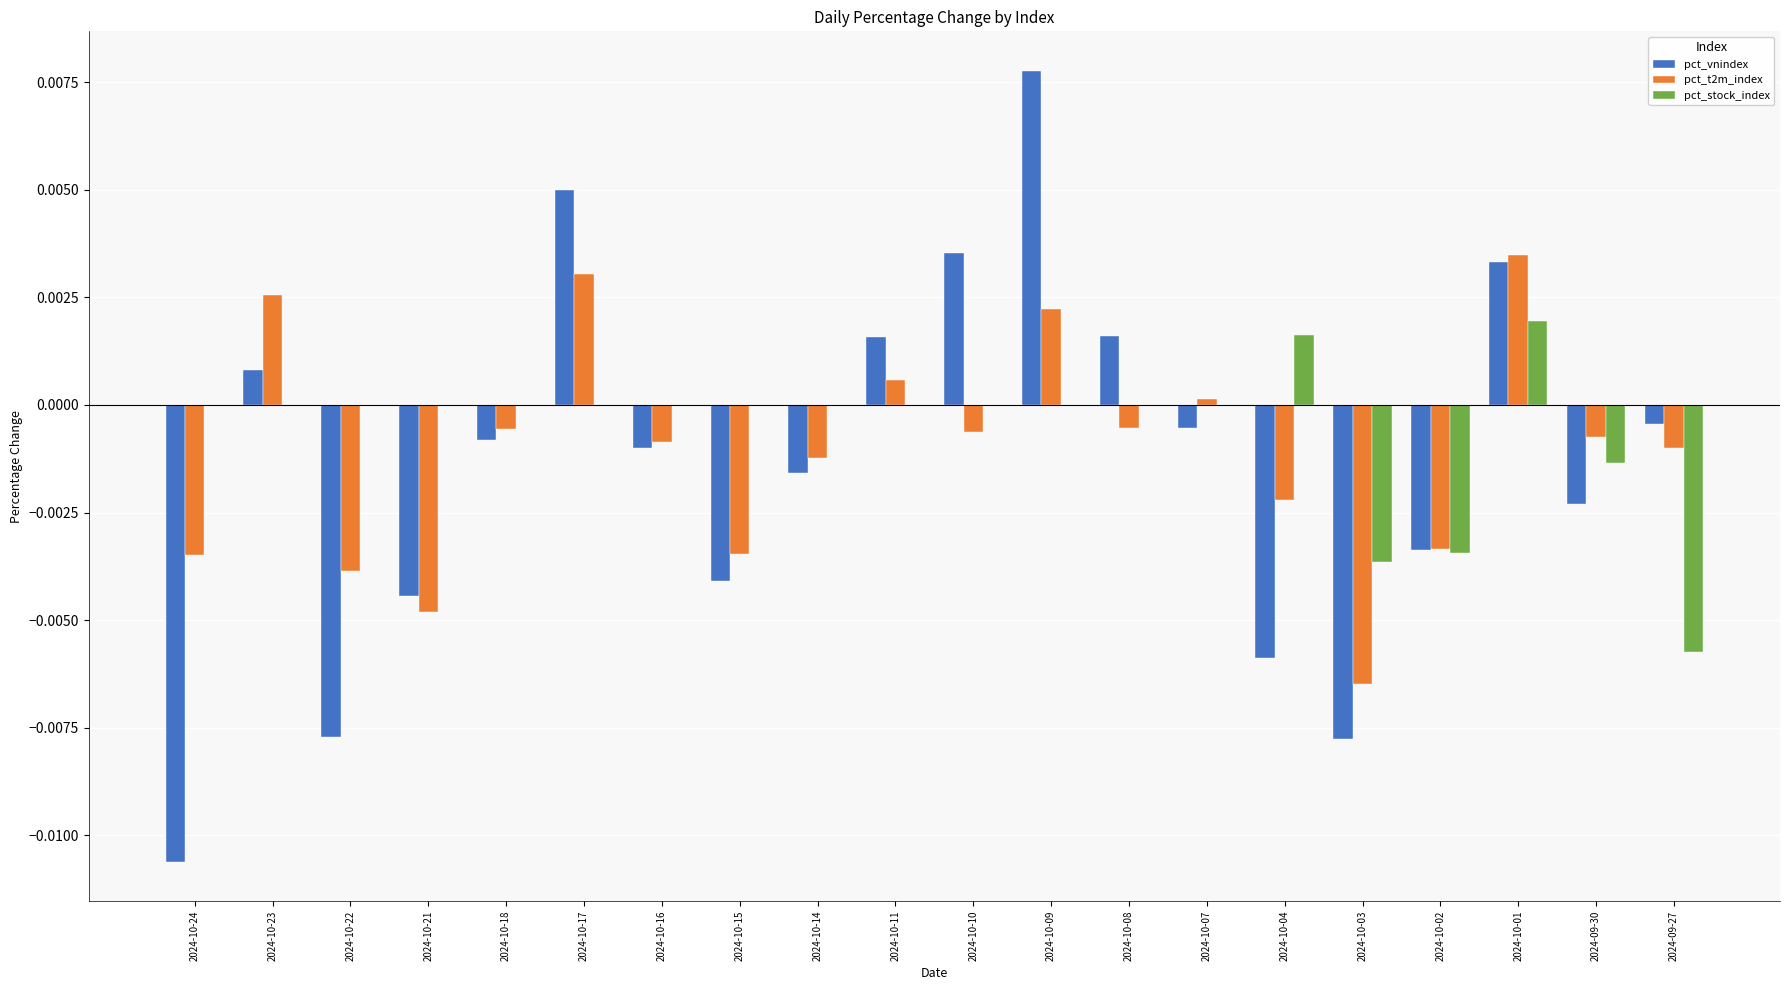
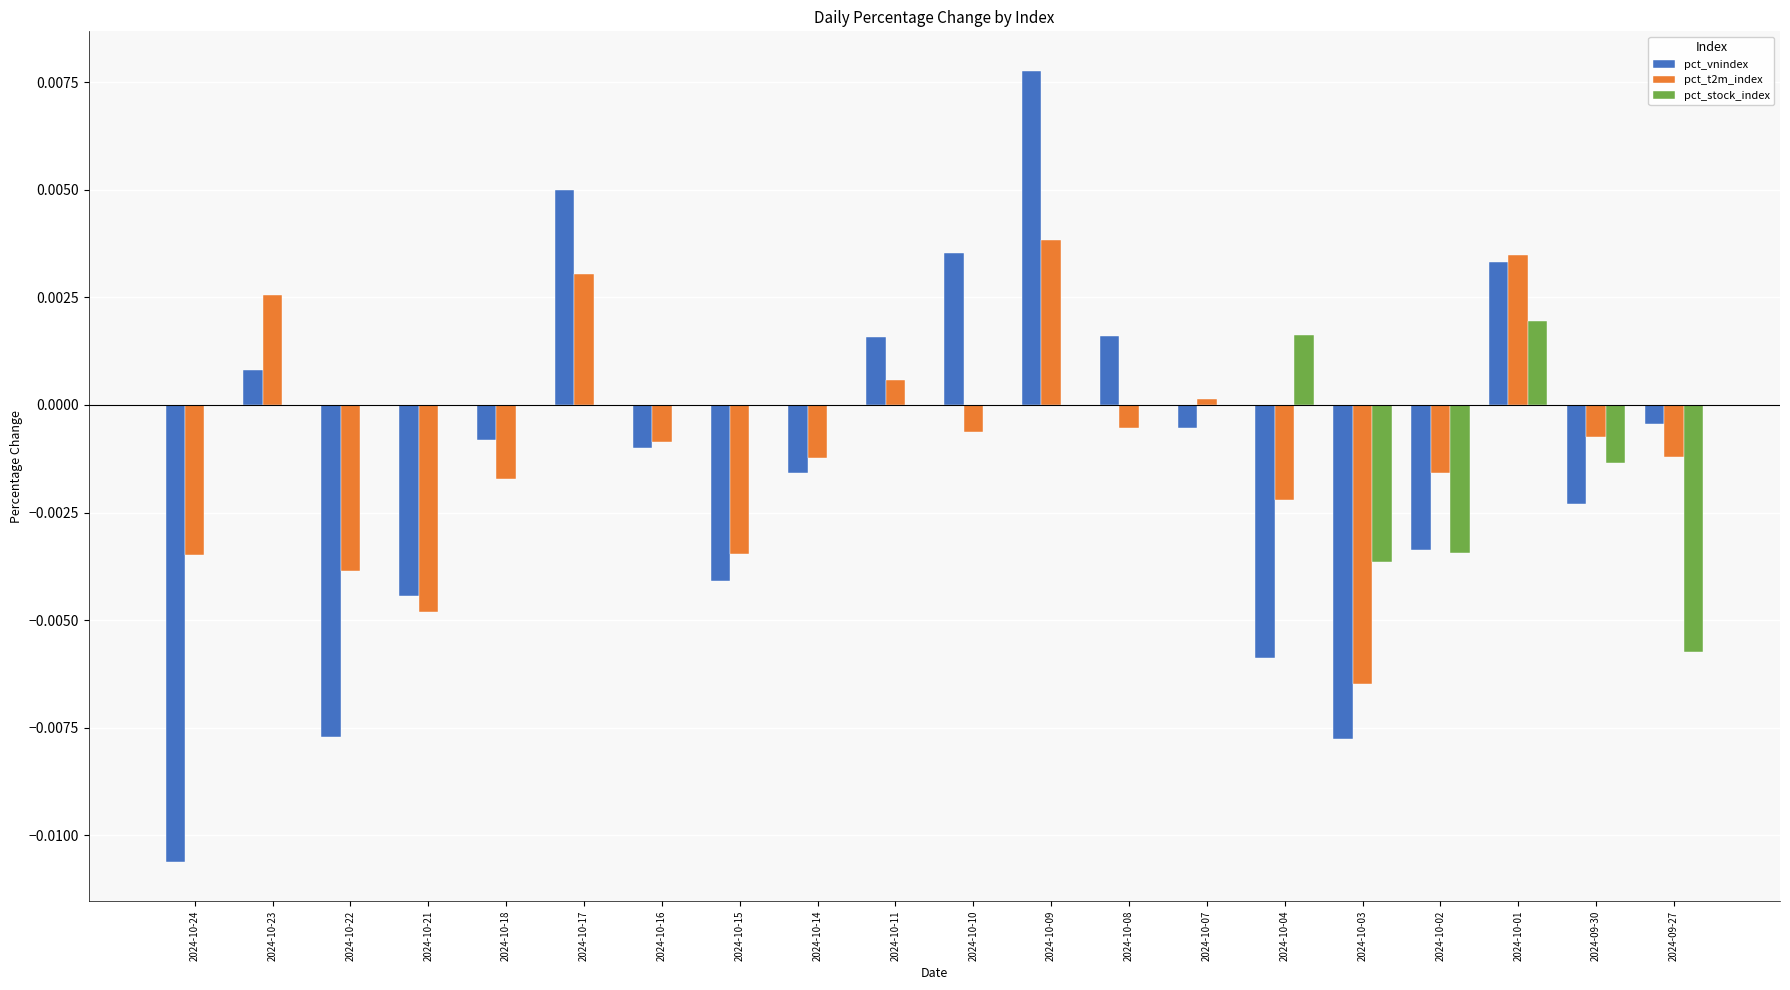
  {
    "pct_vnindex": {
      "2024-10-24": -0.0106,
      "2024-10-23": 0.0008,
      "2024-10-22": -0.0077,
      "2024-10-21": -0.0044,
      "2024-10-18": -0.0008,
      "2024-10-17": 0.0050,
      "2024-10-16": -0.0010,
      "2024-10-15": -0.0041,
      "2024-10-14": -0.0016,
      "2024-10-11": 0.0016,
      "2024-10-10": 0.0035,
      "2024-10-09": 0.0078,
      "2024-10-08": 0.0016,
      "2024-10-07": -0.0005,
      "2024-10-04": -0.0059,
      "2024-10-03": -0.0078,
      "2024-10-02": -0.0034,
      "2024-10-01": 0.0033,
      "2024-09-30": -0.0023,
      "2024-09-27": -0.0004
    },
    "pct_t2m_index": {
      "2024-10-24": -0.0035,
      "2024-10-23": 0.0026,
      "2024-10-22": -0.0039,
      "2024-10-21": -0.0048,
-     "2024-10-18": -0.0006,
+     "2024-10-18": -0.0017,
      "2024-10-17": 0.0030,
      "2024-10-16": -0.0009,
      "2024-10-15": -0.0035,
      "2024-10-14": -0.0012,
      "2024-10-11": 0.0006,
      "2024-10-10": -0.0006,
-     "2024-10-09": 0.0022,
+     "2024-10-09": 0.0038,
      "2024-10-08": -0.0005,
      "2024-10-07": 0.0001,
      "2024-10-04": -0.0022,
      "2024-10-03": -0.0065,
-     "2024-10-02": -0.0033,
+     "2024-10-02": -0.0016,
      "2024-10-01": 0.0035,
      "2024-09-30": -0.0008,
-     "2024-09-27": -0.0010
+     "2024-09-27": -0.0012
    },
    "pct_stock_index": {
      "2024-10-24": 0.0000,
      "2024-10-23": 0.0000,
      "2024-10-22": 0.0000,
      "2024-10-21": 0.0000,
      "2024-10-18": 0.0000,
      "2024-10-17": 0.0000,
      "2024-10-16": 0.0000,
      "2024-10-15": 0.0000,
      "2024-10-14": 0.0000,
      "2024-10-11": 0.0000,
      "2024-10-10": 0.0000,
      "2024-10-09": 0.0000,
      "2024-10-08": 0.0000,
      "2024-10-07": 0.0000,
      "2024-10-04": 0.0016,
      "2024-10-03": -0.0037,
      "2024-10-02": -0.0035,
      "2024-10-01": 0.0020,
      "2024-09-30": -0.0014,
      "2024-09-27": -0.0058
    }
  }
